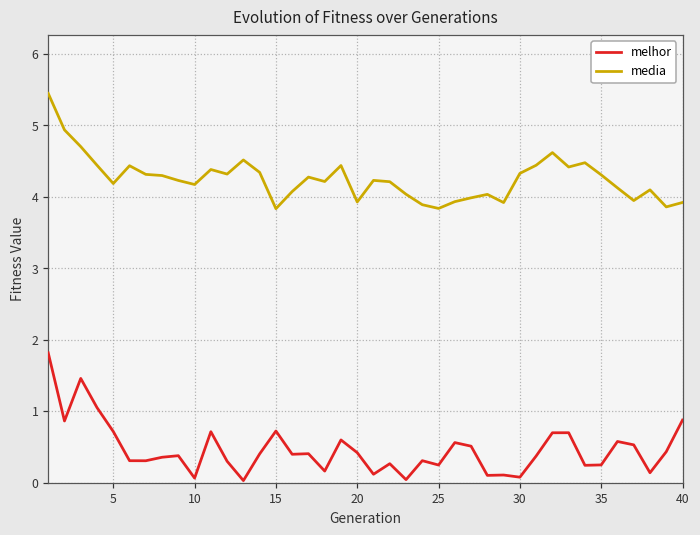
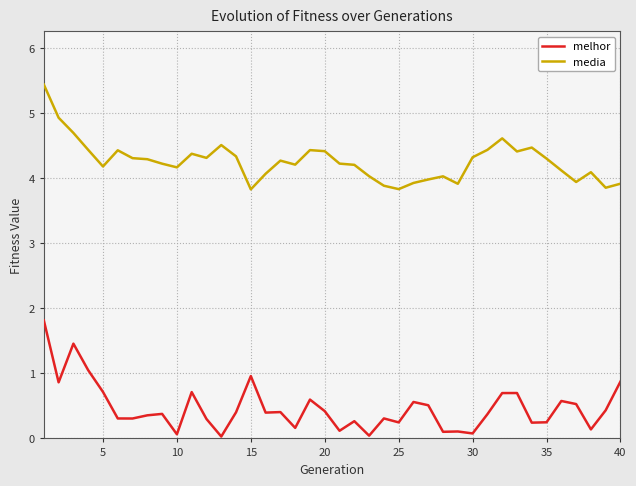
  {
    "melhor": {
      "5": 0.7,
      "10": 0.1,
-     "15": 0.7,
+     "15": 1.0,
      "20": 0.4,
      "25": 0.2,
      "30": 0.1,
      "35": 0.2,
      "40": 0.9
    },
    "media": {
      "5": 4.2,
      "10": 4.2,
      "15": 3.8,
-     "20": 3.9,
+     "20": 4.4,
      "25": 3.8,
      "30": 4.3,
      "35": 4.3,
      "40": 3.9
    }
  }
